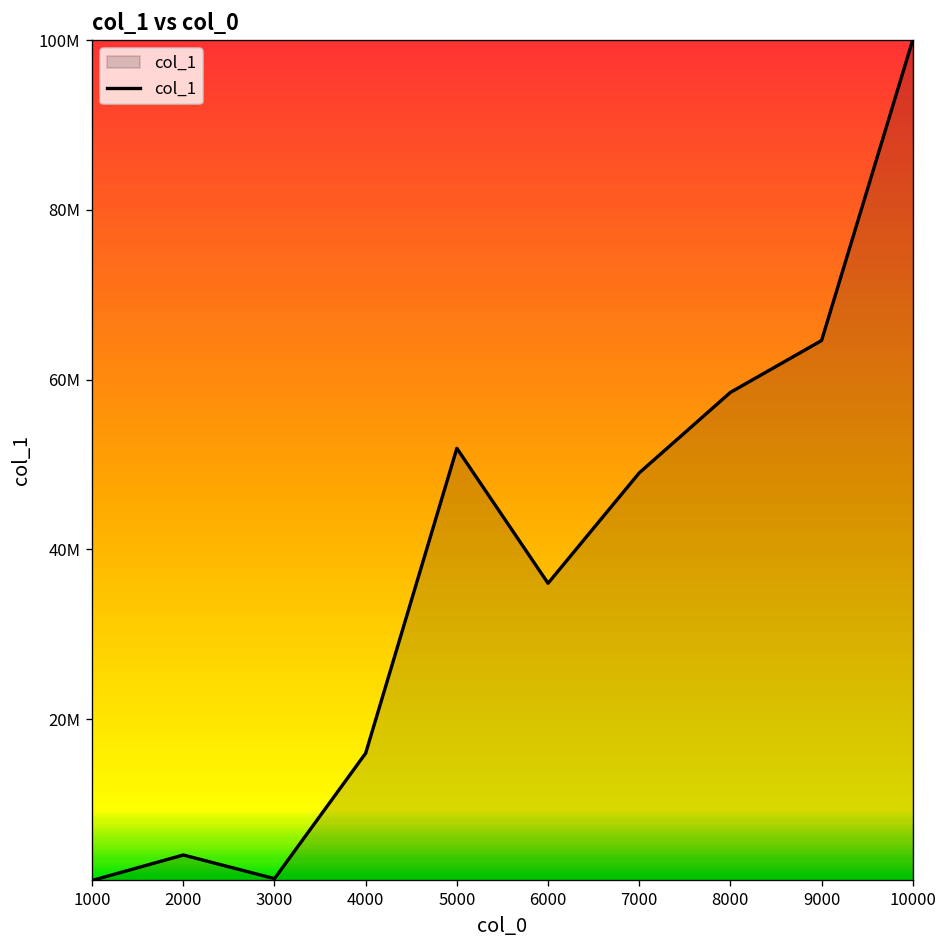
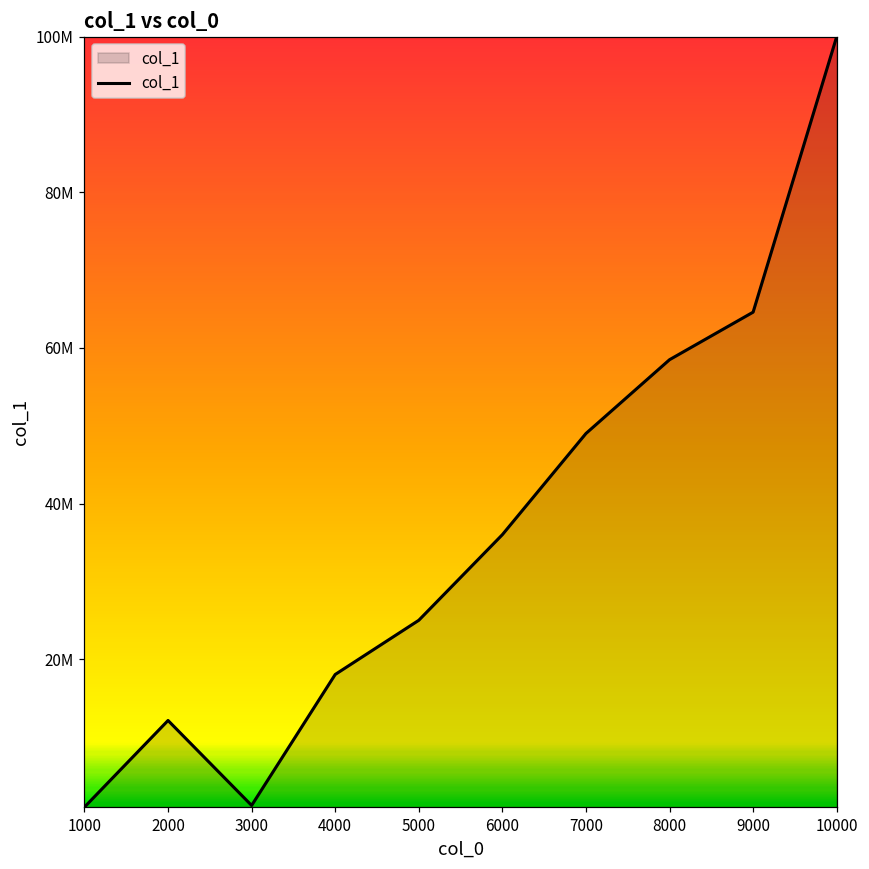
  {
    "1000": 1000000,
-   "2000": 4000000,
+   "2000": 12000000,
    "3000": 1000000,
-   "4000": 16000000,
-   "5000": 52000000,
+   "4000": 18000000,
+   "5000": 25000000,
    "6000": 36000000,
    "7000": 49000000,
    "8000": 58000000,
    "9000": 65000000,
    "10000": 100000000
  }
